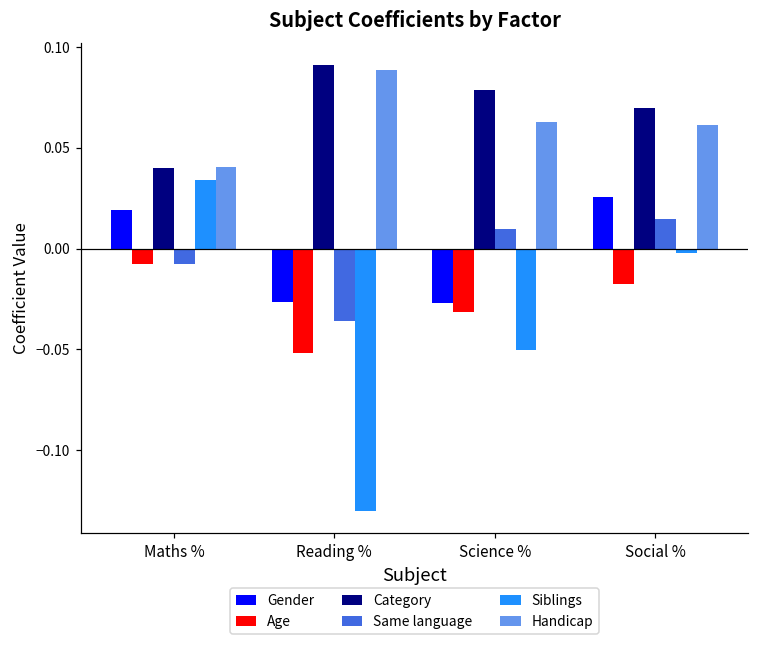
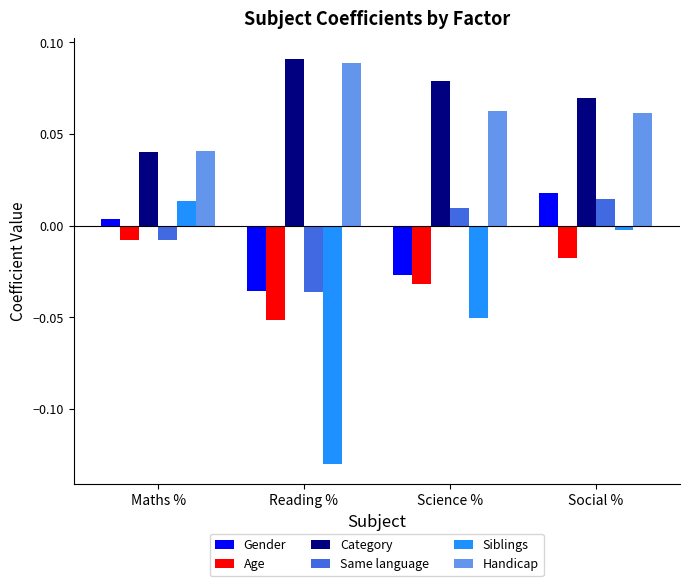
  {
    "Gender": {
-     "Maths %": 0.019,
-     "Reading %": -0.027,
+     "Maths %": 0.004,
+     "Reading %": -0.036,
      "Science %": -0.027,
-     "Social %": 0.026
+     "Social %": 0.018
    },
    "Age": {
      "Maths %": -0.008,
      "Reading %": -0.052,
      "Science %": -0.032,
      "Social %": -0.018
    },
    "Category": {
      "Maths %": 0.040,
      "Reading %": 0.091,
      "Science %": 0.079,
      "Social %": 0.070
    },
    "Siblings": {
-     "Maths %": 0.034,
+     "Maths %": 0.014,
      "Reading %": -0.130,
      "Science %": -0.051,
      "Social %": -0.002
    }
  }
